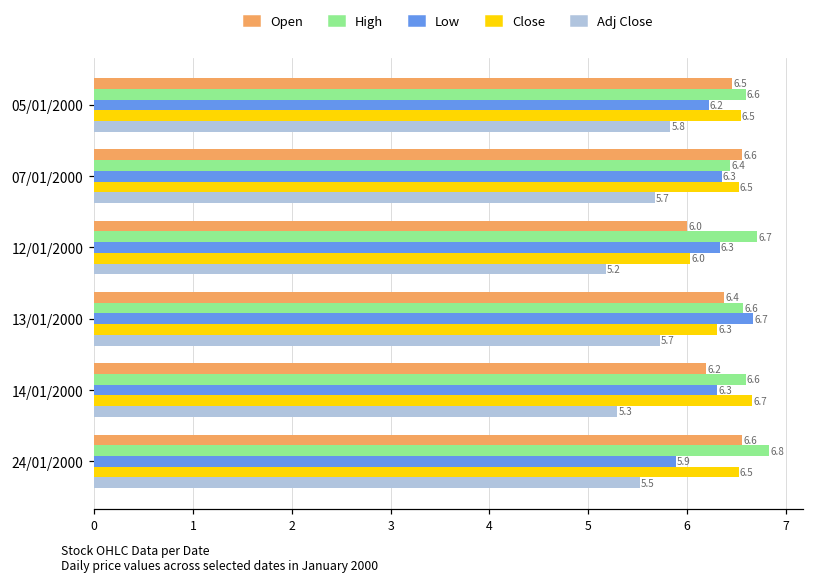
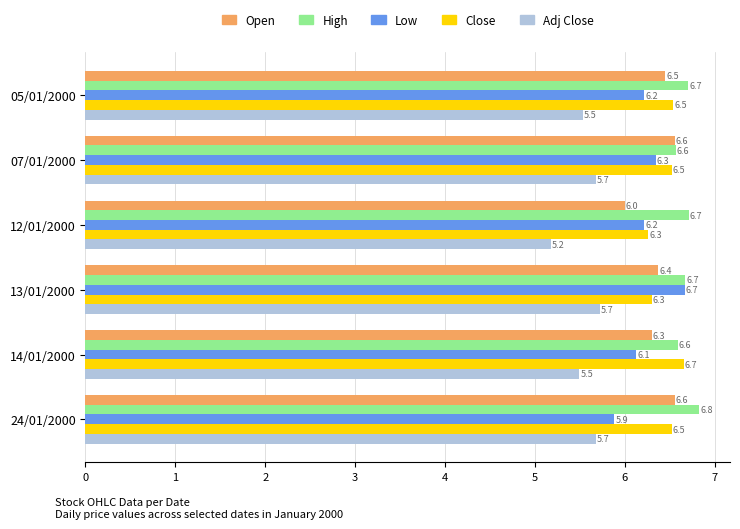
  {
    "Open": {
      "05/01/2000": 6.5,
      "07/01/2000": 6.6,
      "12/01/2000": 6.0,
      "13/01/2000": 6.4,
-     "14/01/2000": 6.2,
+     "14/01/2000": 6.3,
      "24/01/2000": 6.6
    },
    "High": {
-     "05/01/2000": 6.6,
-     "07/01/2000": 6.4,
+     "05/01/2000": 6.7,
+     "07/01/2000": 6.6,
      "12/01/2000": 6.7,
-     "13/01/2000": 6.6,
+     "13/01/2000": 6.7,
      "14/01/2000": 6.6,
      "24/01/2000": 6.8
    },
    "Low": {
      "05/01/2000": 6.2,
      "07/01/2000": 6.3,
-     "12/01/2000": 6.3,
+     "12/01/2000": 6.2,
      "13/01/2000": 6.7,
-     "14/01/2000": 6.3,
+     "14/01/2000": 6.1,
      "24/01/2000": 5.9
    },
    "Close": {
      "05/01/2000": 6.5,
      "07/01/2000": 6.5,
-     "12/01/2000": 6.0,
+     "12/01/2000": 6.3,
      "13/01/2000": 6.3,
      "14/01/2000": 6.7,
      "24/01/2000": 6.5
    },
    "Adj Close": {
-     "05/01/2000": 5.8,
+     "05/01/2000": 5.5,
      "07/01/2000": 5.7,
      "12/01/2000": 5.2,
      "13/01/2000": 5.7,
-     "14/01/2000": 5.3,
-     "24/01/2000": 5.5
+     "14/01/2000": 5.5,
+     "24/01/2000": 5.7
    }
  }
